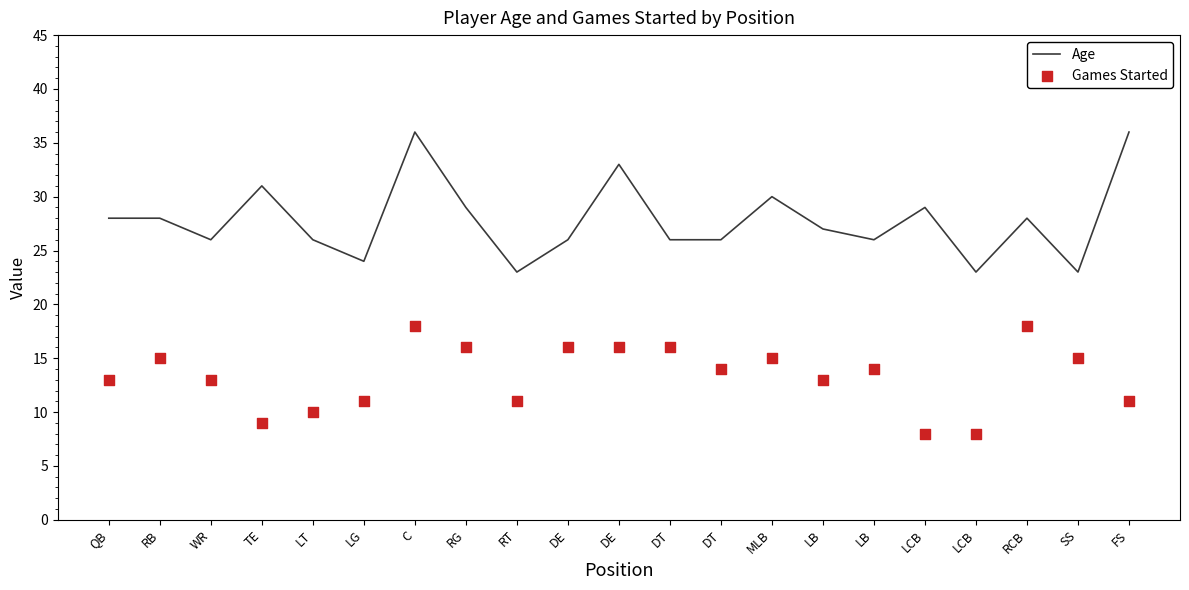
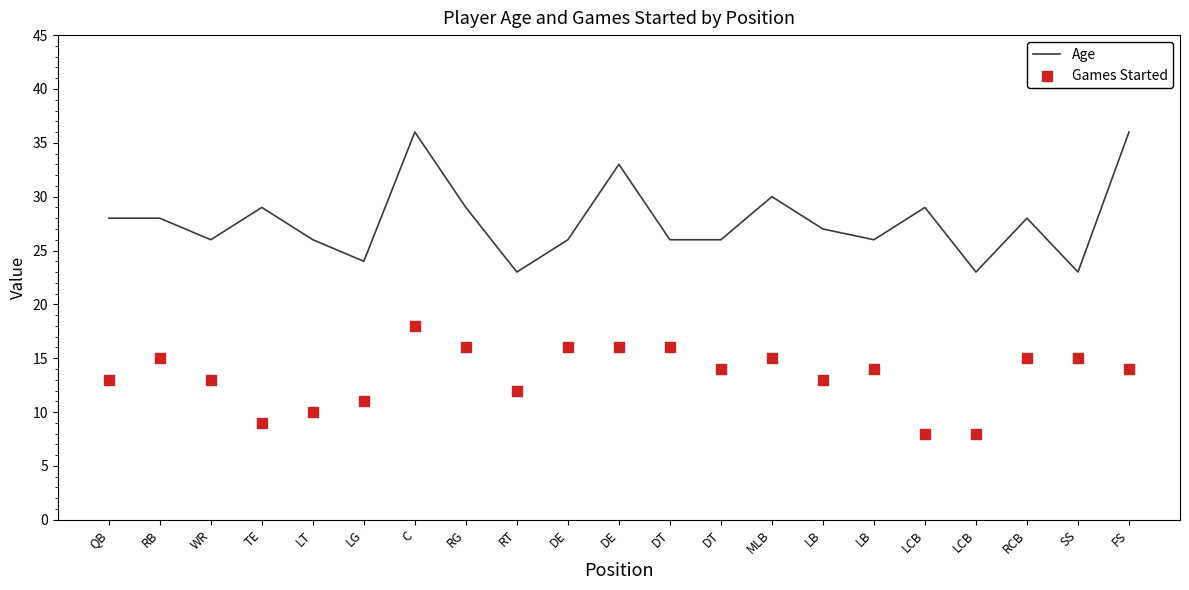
  {
    "Age": {
      "QB": 28,
      "RB": 28,
      "WR": 26,
-     "TE": 31,
+     "TE": 29,
      "LT": 26,
      "LG": 24,
      "C": 36,
      "RG": 29,
      "RT": 23,
      "MLB": 30,
      "RCB": 28,
      "SS": 23,
      "FS": 36
    },
    "Games Started": {
-     "RT": 11,
-     "RCB": 18,
-     "FS": 11
+     "RT": 12,
+     "RCB": 15,
+     "FS": 14
    }
  }
